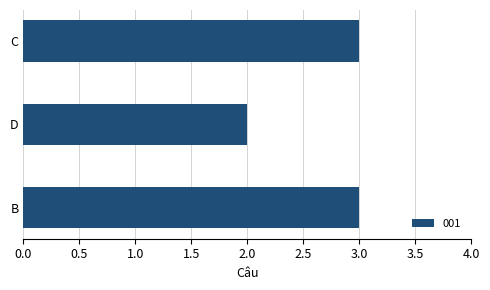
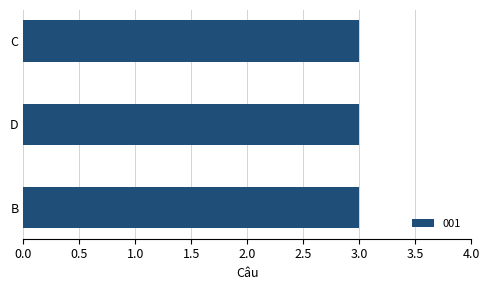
  {
    "C": 3,
-   "D": 2,
+   "D": 3,
    "B": 3
  }
